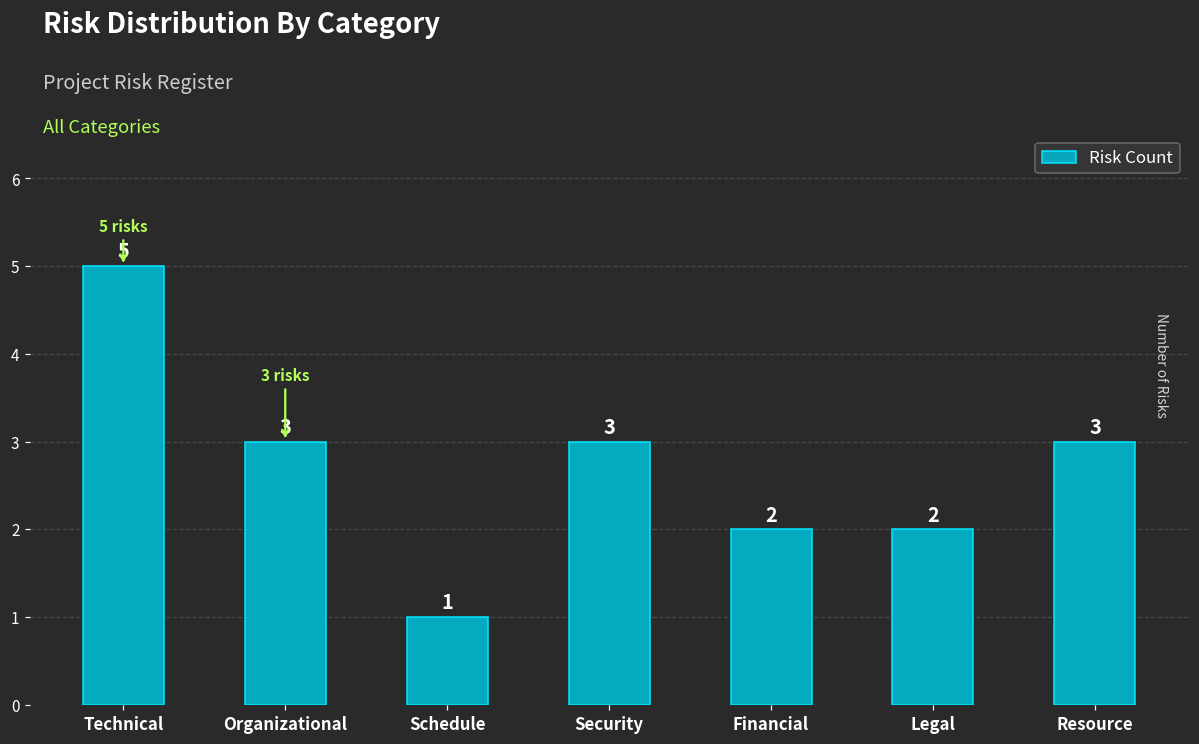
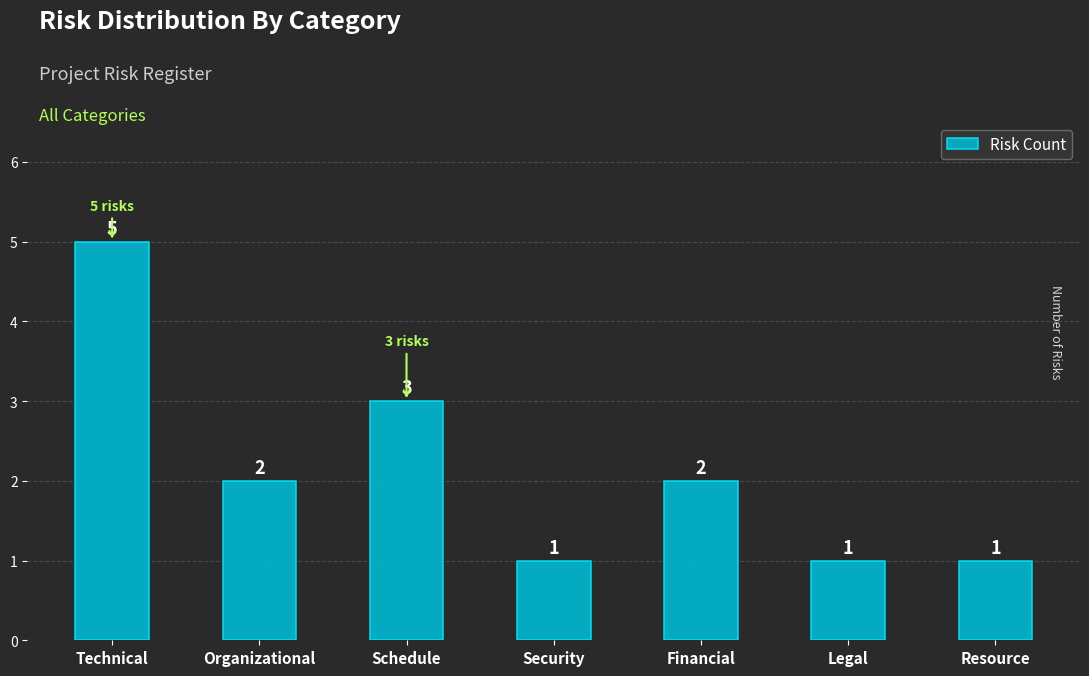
  {
    "Technical": 5,
-   "Organizational": 3,
-   "Schedule": 1,
-   "Security": 3,
+   "Organizational": 2,
+   "Schedule": 3,
+   "Security": 1,
    "Financial": 2,
-   "Legal": 2,
-   "Resource": 3
+   "Legal": 1,
+   "Resource": 1
  }
